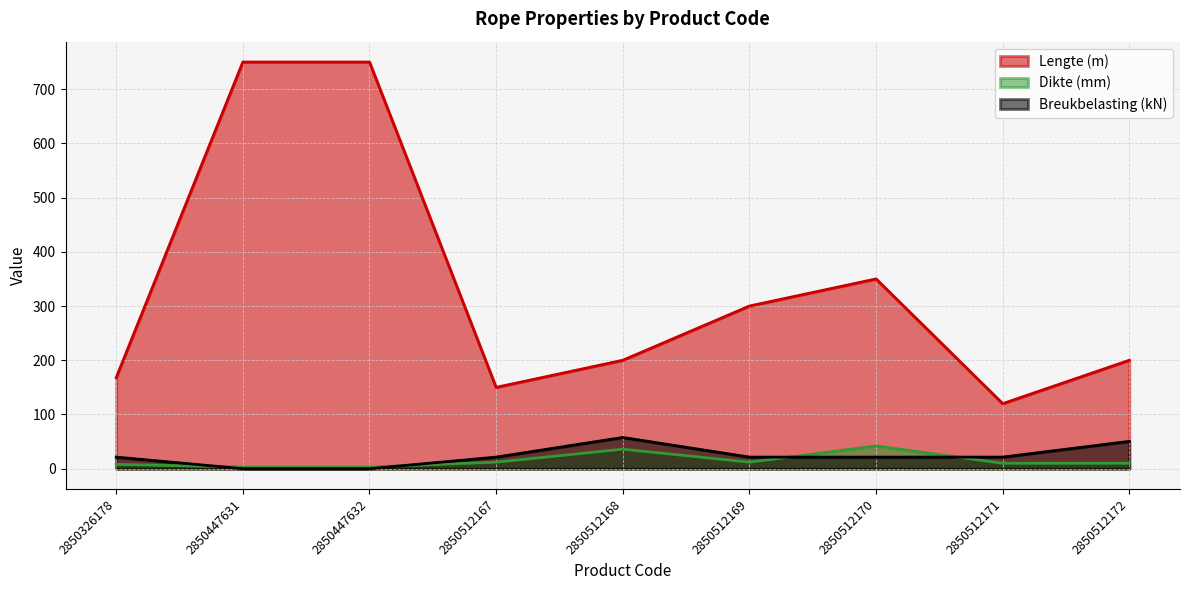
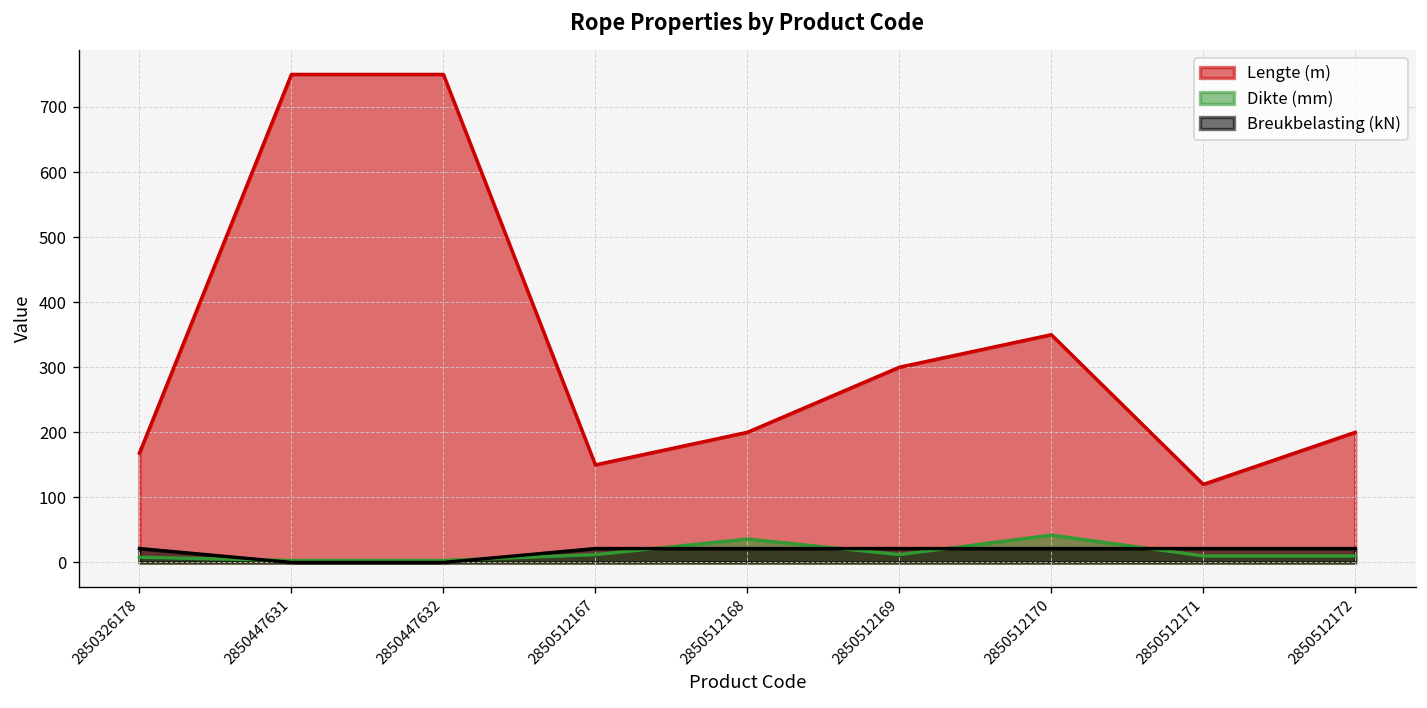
  {
    "Lengte (m)": {
      "2850326178": 170,
      "2850447631": 750,
      "2850447632": 750,
      "2850512167": 150,
      "2850512168": 200,
      "2850512169": 300,
      "2850512170": 350,
      "2850512171": 120,
      "2850512172": 200
    },
    "Dikte (mm)": {
      "2850326178": 10,
      "2850512167": 10,
      "2850512168": 40,
      "2850512169": 10,
      "2850512170": 40,
      "2850512171": 10,
      "2850512172": 10
    },
    "Breukbelasting (kN)": {
      "2850326178": 20,
      "2850512167": 20,
-     "2850512168": 60,
+     "2850512168": 20,
      "2850512169": 20,
      "2850512170": 20,
      "2850512171": 20,
-     "2850512172": 50
+     "2850512172": 20
    }
  }
